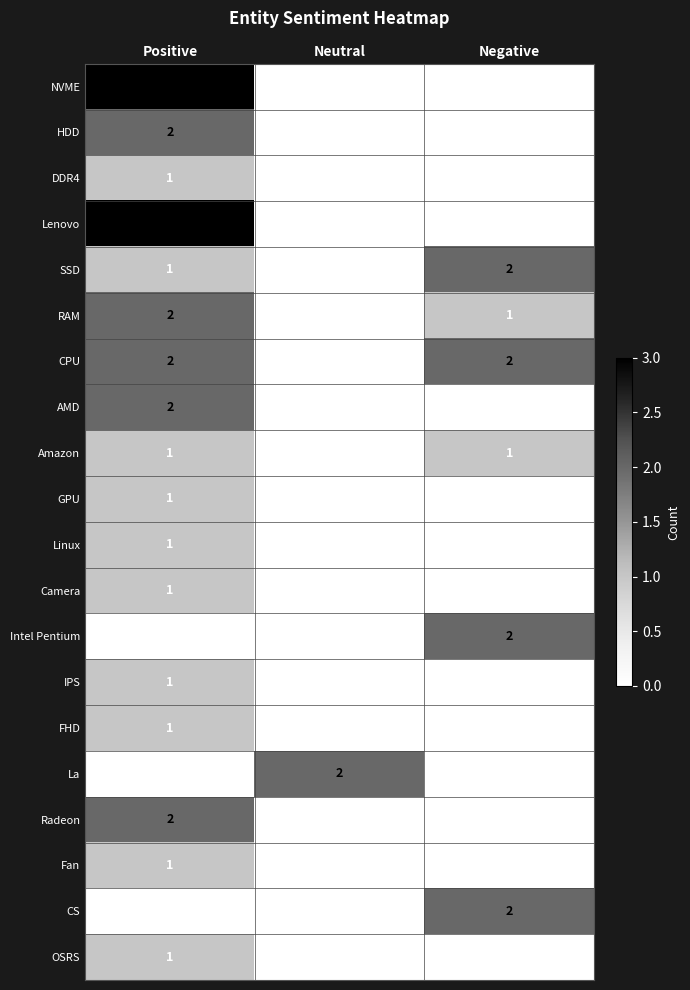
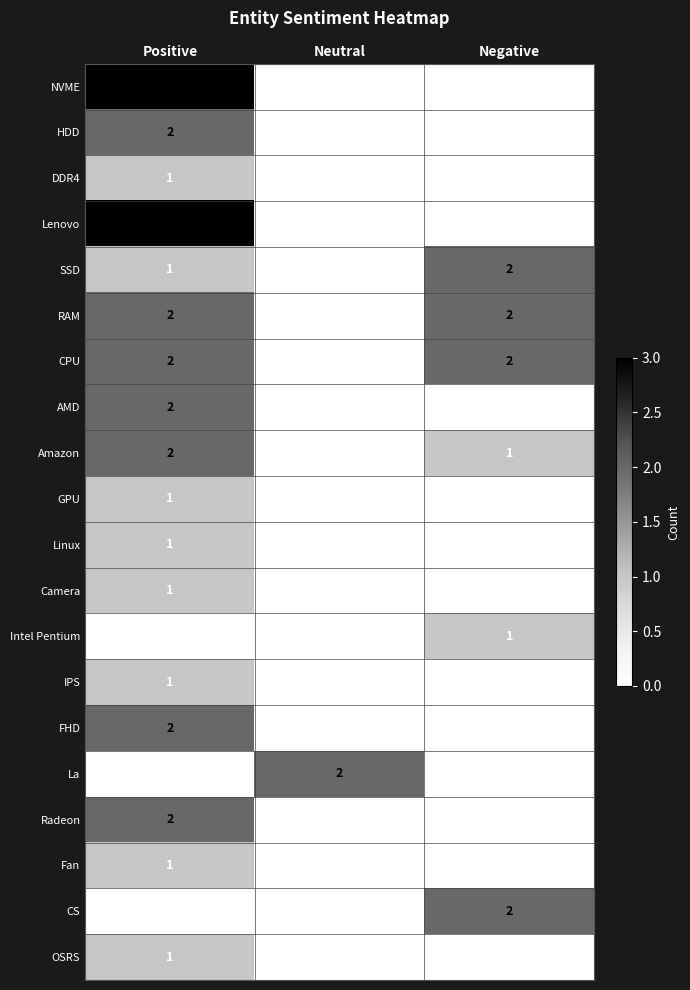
  {
    "HDD": {
      "Positive": 2
    },
    "DDR4": {
      "Positive": 1
    },
    "SSD": {
      "Positive": 1,
      "Negative": 2
    },
    "RAM": {
      "Positive": 2,
-     "Negative": 1
+     "Negative": 2
    },
    "CPU": {
      "Positive": 2,
      "Negative": 2
    },
    "AMD": {
      "Positive": 2
    },
    "Amazon": {
-     "Positive": 1,
+     "Positive": 2,
      "Negative": 1
    },
    "GPU": {
      "Positive": 1
    },
    "Linux": {
      "Positive": 1
    },
    "Camera": {
      "Positive": 1
    },
    "Intel Pentium": {
-     "Negative": 2
+     "Negative": 1
    },
    "IPS": {
      "Positive": 1
    },
    "FHD": {
-     "Positive": 1
+     "Positive": 2
    },
    "La": {
      "Neutral": 2
    },
    "Radeon": {
      "Positive": 2
    },
    "Fan": {
      "Positive": 1
    },
    "CS": {
      "Negative": 2
    },
    "OSRS": {
      "Positive": 1
    }
  }
